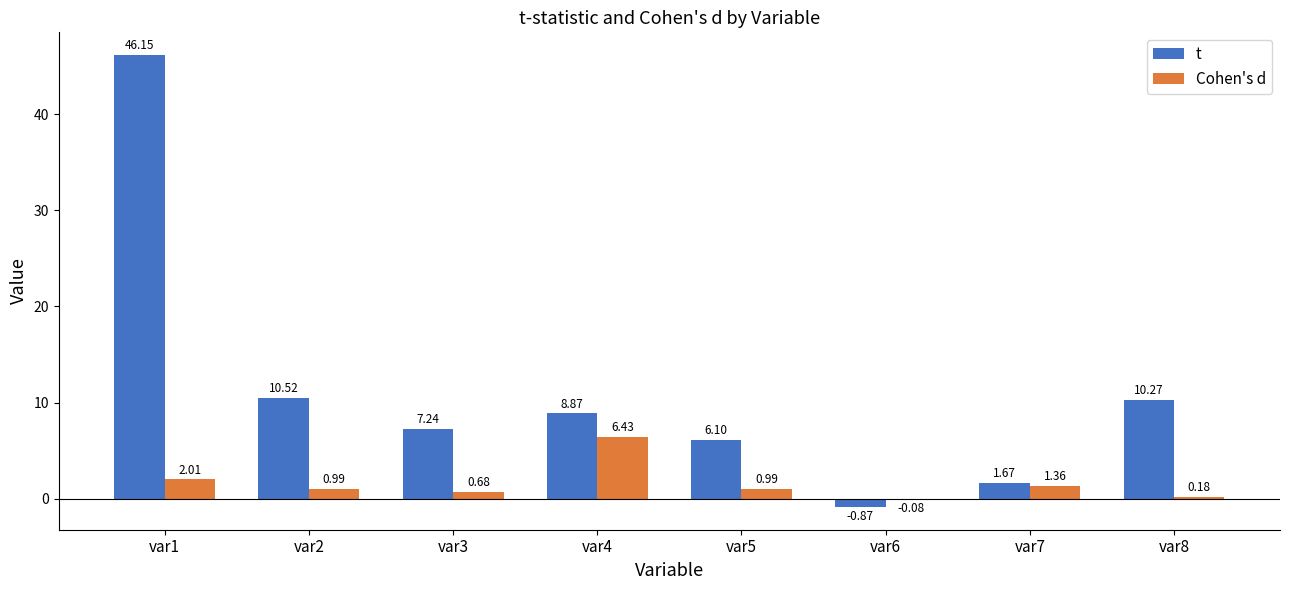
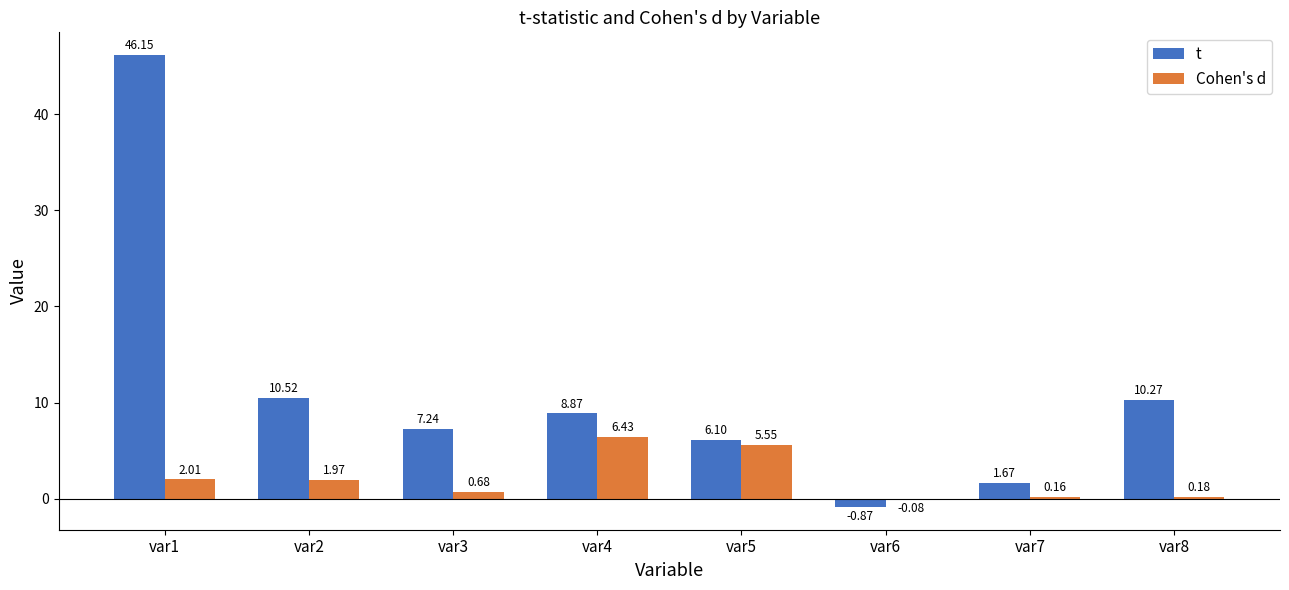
  {
    "t": {
      "var1": 46.15,
      "var2": 10.52,
      "var3": 7.24,
      "var4": 8.87,
      "var5": 6.10,
      "var6": -0.87,
      "var7": 1.67,
      "var8": 10.27
    },
    "Cohen's d": {
      "var1": 2.01,
-     "var2": 0.99,
+     "var2": 1.97,
      "var3": 0.68,
      "var4": 6.43,
-     "var5": 0.99,
+     "var5": 5.55,
      "var6": -0.08,
-     "var7": 1.36,
+     "var7": 0.16,
      "var8": 0.18
    }
  }
